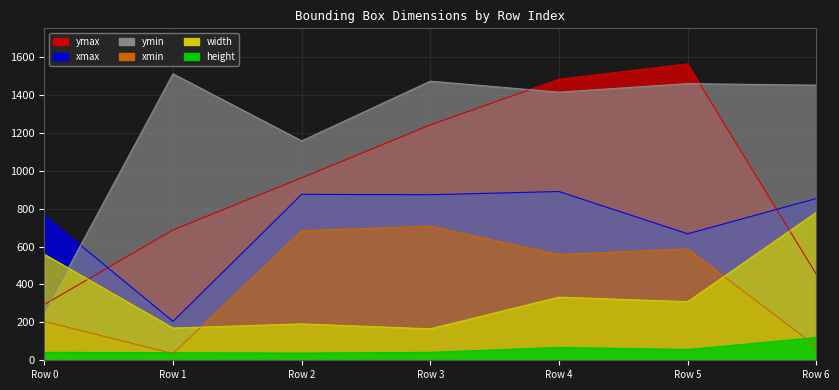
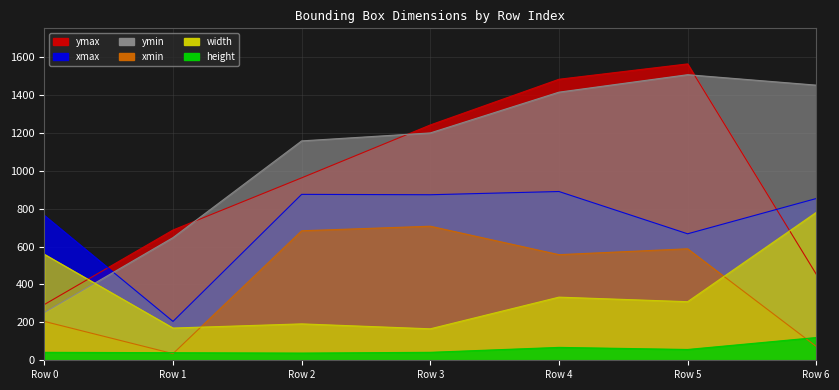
  {
    "ymax": {
      "Row 0": 290,
      "Row 1": 690,
      "Row 2": 960,
      "Row 3": 1240,
      "Row 4": 1480,
      "Row 5": 1560,
      "Row 6": 450
    },
    "xmax": {
      "Row 0": 760,
      "Row 1": 210,
      "Row 2": 880,
      "Row 3": 870,
      "Row 4": 890,
      "Row 5": 670,
      "Row 6": 850
    },
    "ymin": {
      "Row 0": 250,
-     "Row 1": 1510,
+     "Row 1": 650,
      "Row 2": 1160,
-     "Row 3": 1470,
+     "Row 3": 1200,
      "Row 4": 1410,
-     "Row 5": 1460,
+     "Row 5": 1510,
      "Row 6": 1450
    },
    "xmin": {
      "Row 0": 210,
      "Row 2": 680,
      "Row 3": 710,
      "Row 4": 560,
      "Row 5": 590,
      "Row 6": 70
    },
    "width": {
      "Row 0": 560,
      "Row 1": 170,
      "Row 2": 190,
      "Row 3": 170,
      "Row 4": 330,
      "Row 5": 310,
      "Row 6": 780
    },
    "height": {
      "Row 0": 40,
      "Row 2": 40,
      "Row 3": 40,
      "Row 4": 70,
      "Row 5": 60,
      "Row 6": 120
    }
  }
